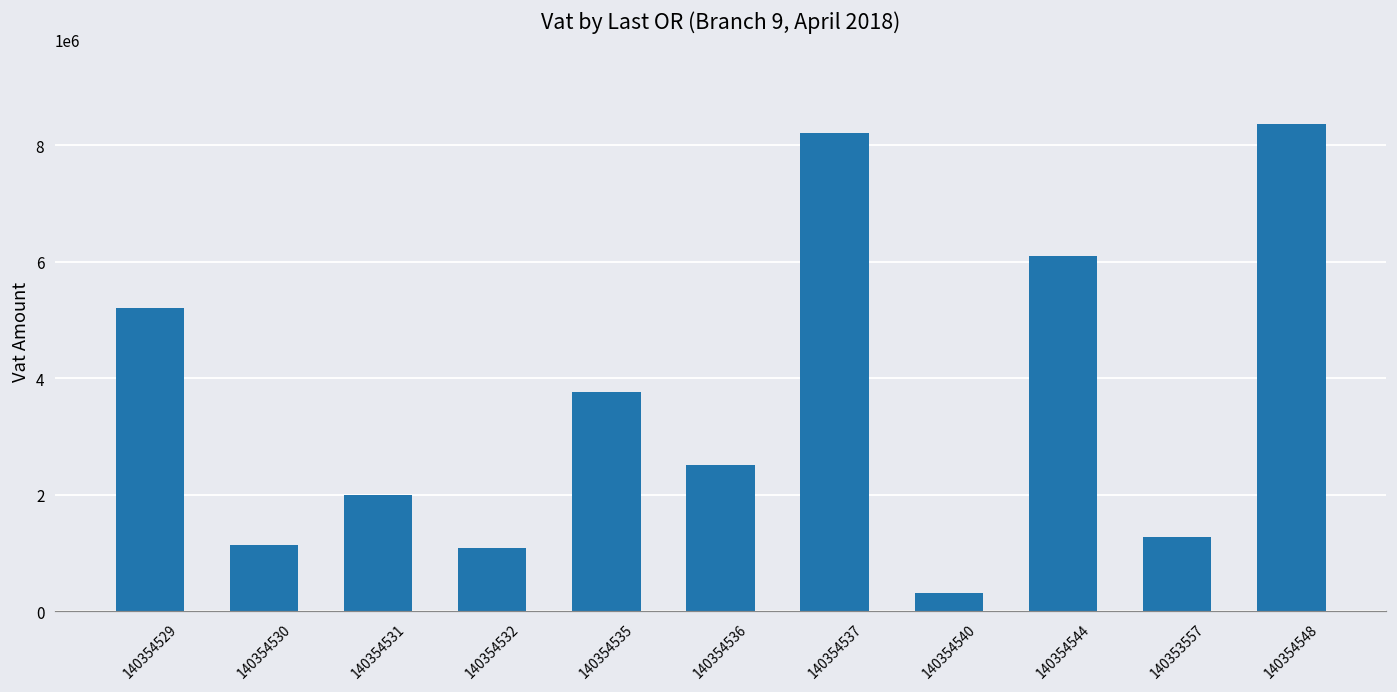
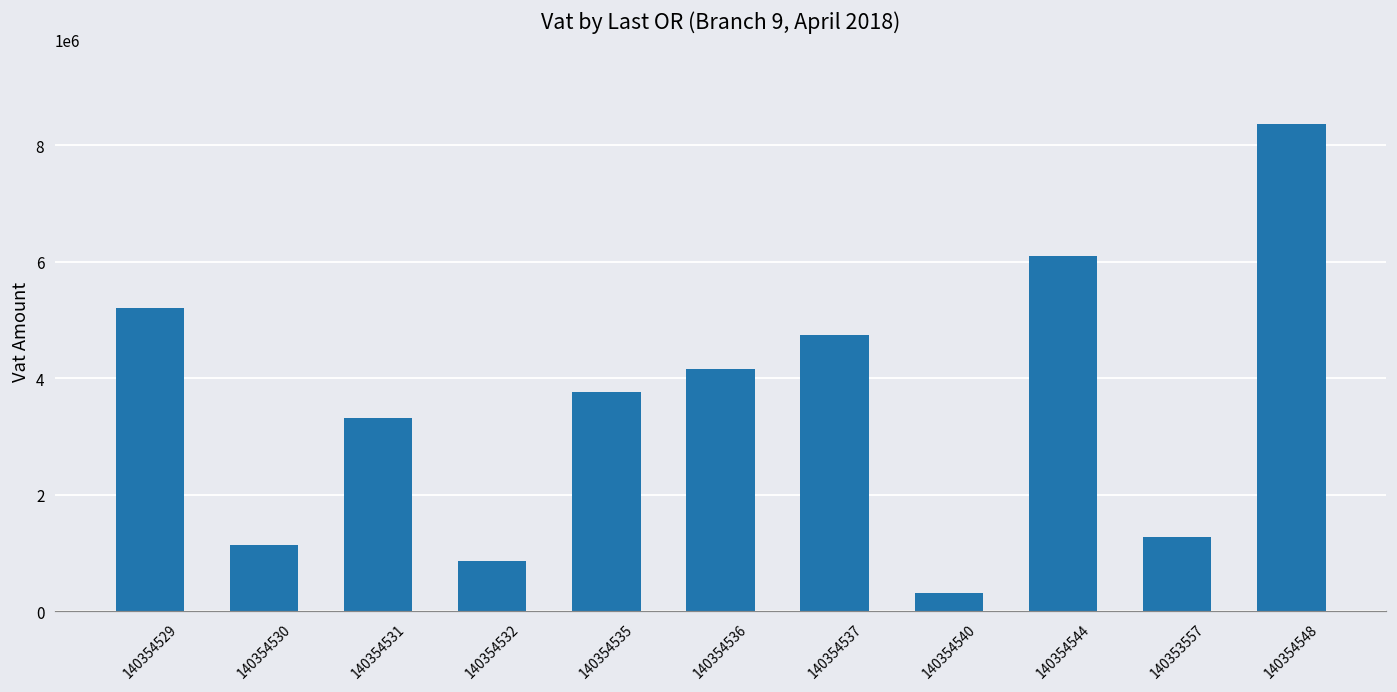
  {
    "140354529": 5200000,
    "140354530": 1100000,
-   "140354531": 2000000,
-   "140354532": 1100000,
+   "140354531": 3300000,
+   "140354532": 900000,
    "140354535": 3800000,
-   "140354536": 2500000,
-   "140354537": 8200000,
+   "140354536": 4200000,
+   "140354537": 4700000,
    "140354540": 300000,
    "140354544": 6100000,
    "140353557": 1300000,
    "140354548": 8400000
  }
